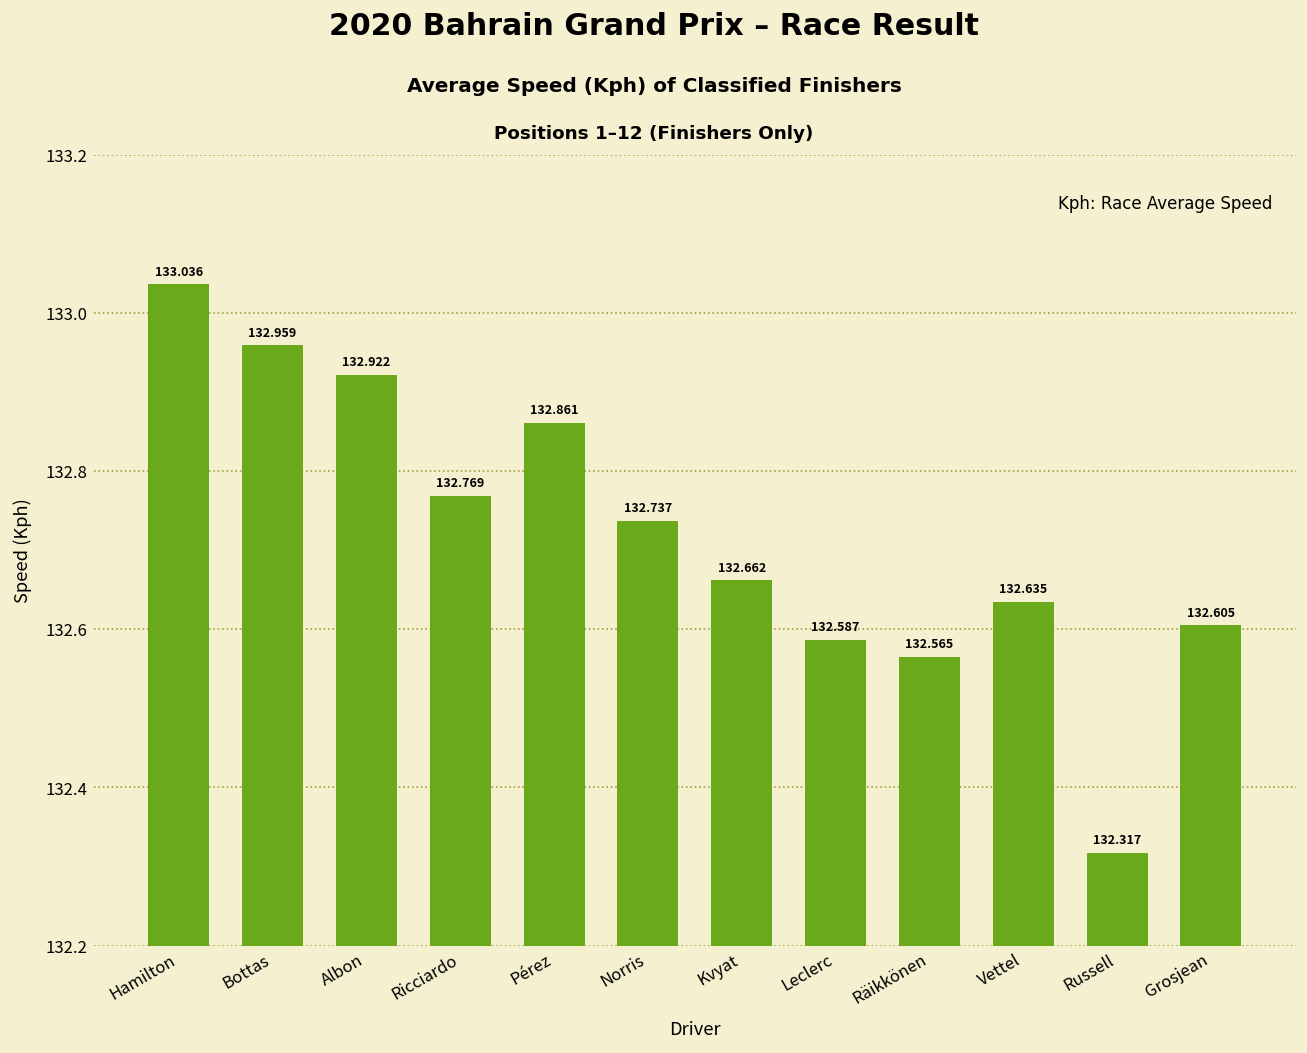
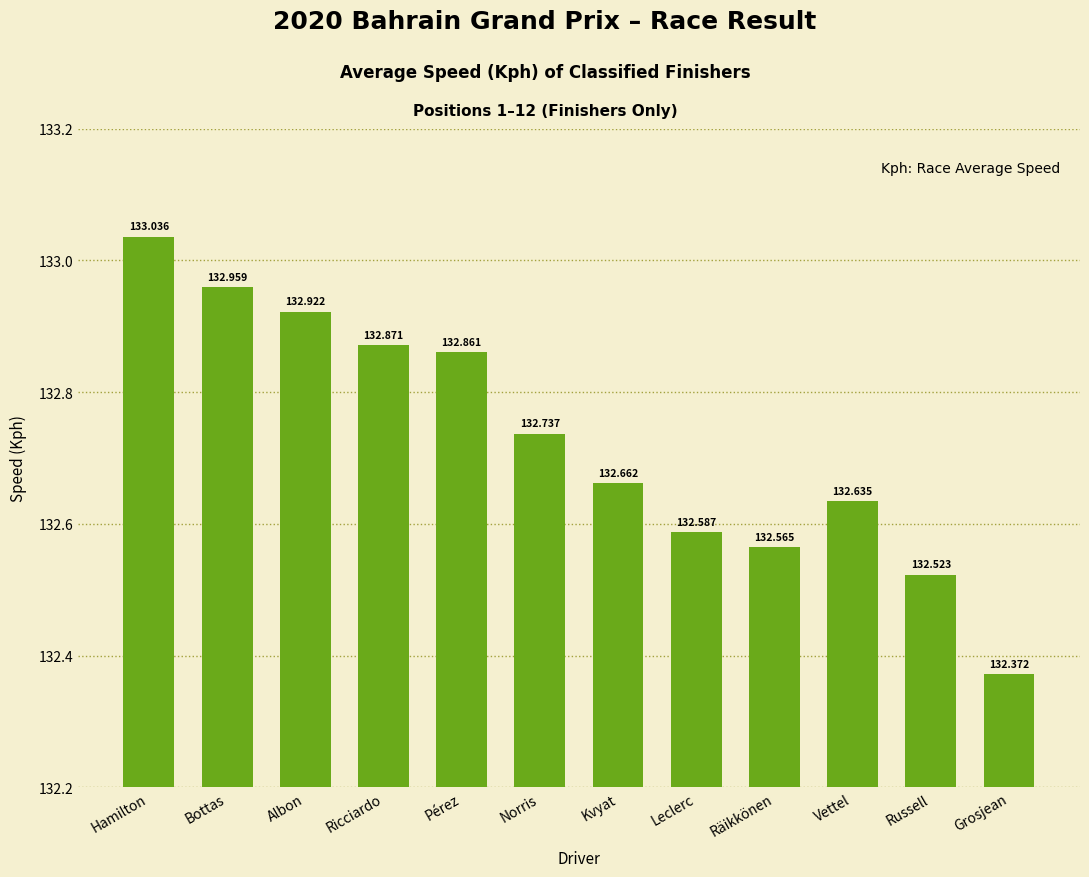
  {
    "Hamilton": 133.036,
    "Bottas": 132.959,
    "Albon": 132.922,
-   "Ricciardo": 132.769,
+   "Ricciardo": 132.871,
    "Pérez": 132.861,
    "Norris": 132.737,
    "Kvyat": 132.662,
    "Leclerc": 132.587,
    "Räikkönen": 132.565,
    "Vettel": 132.635,
-   "Russell": 132.317,
-   "Grosjean": 132.605
+   "Russell": 132.523,
+   "Grosjean": 132.372
  }
